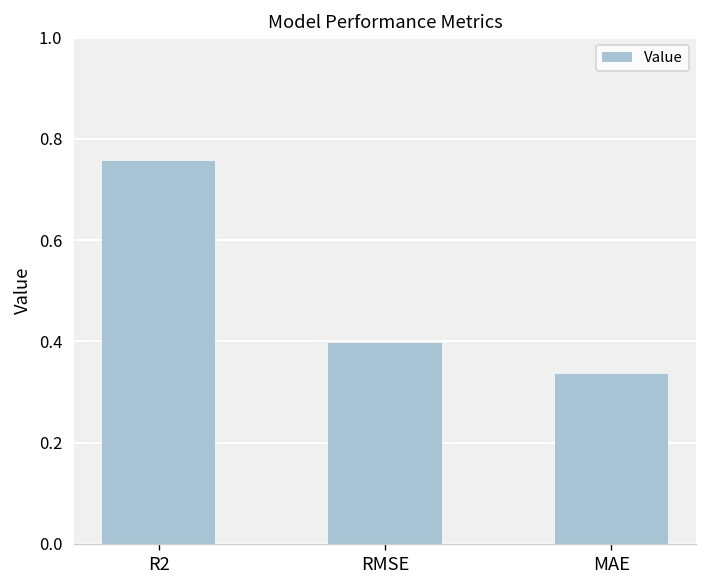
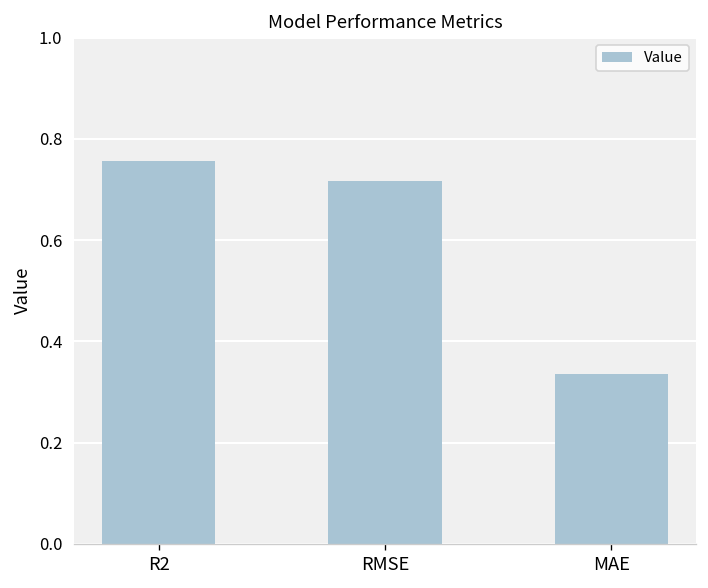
  {
    "R2": 0.76,
-   "RMSE": 0.40,
+   "RMSE": 0.72,
    "MAE": 0.34
  }
